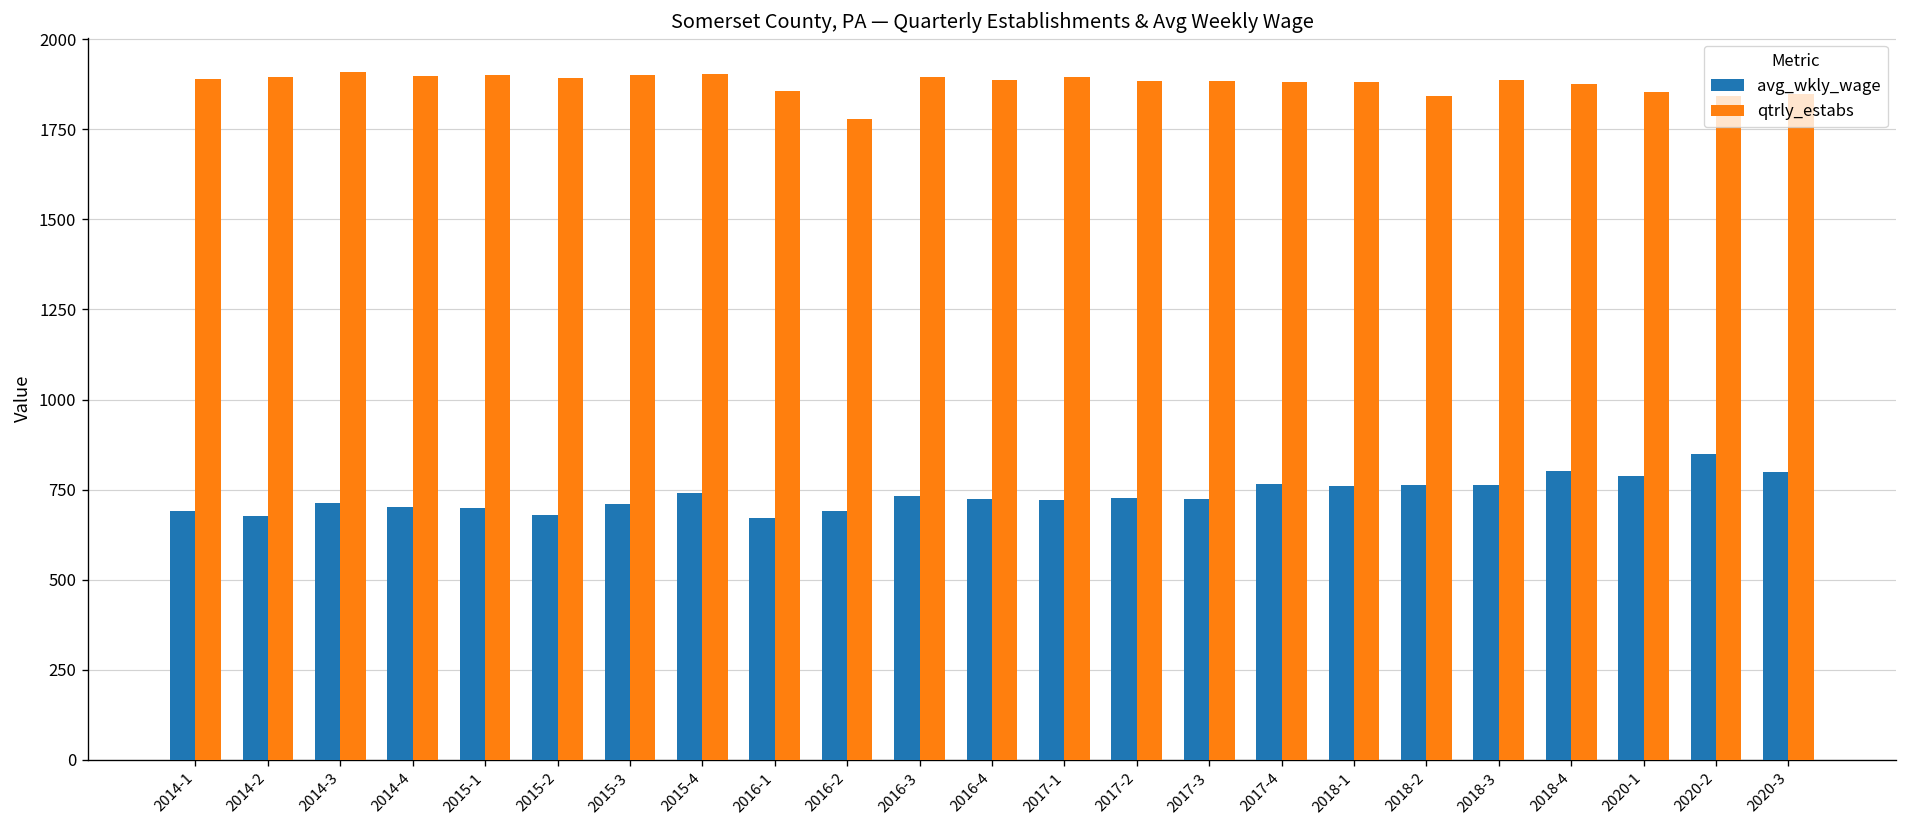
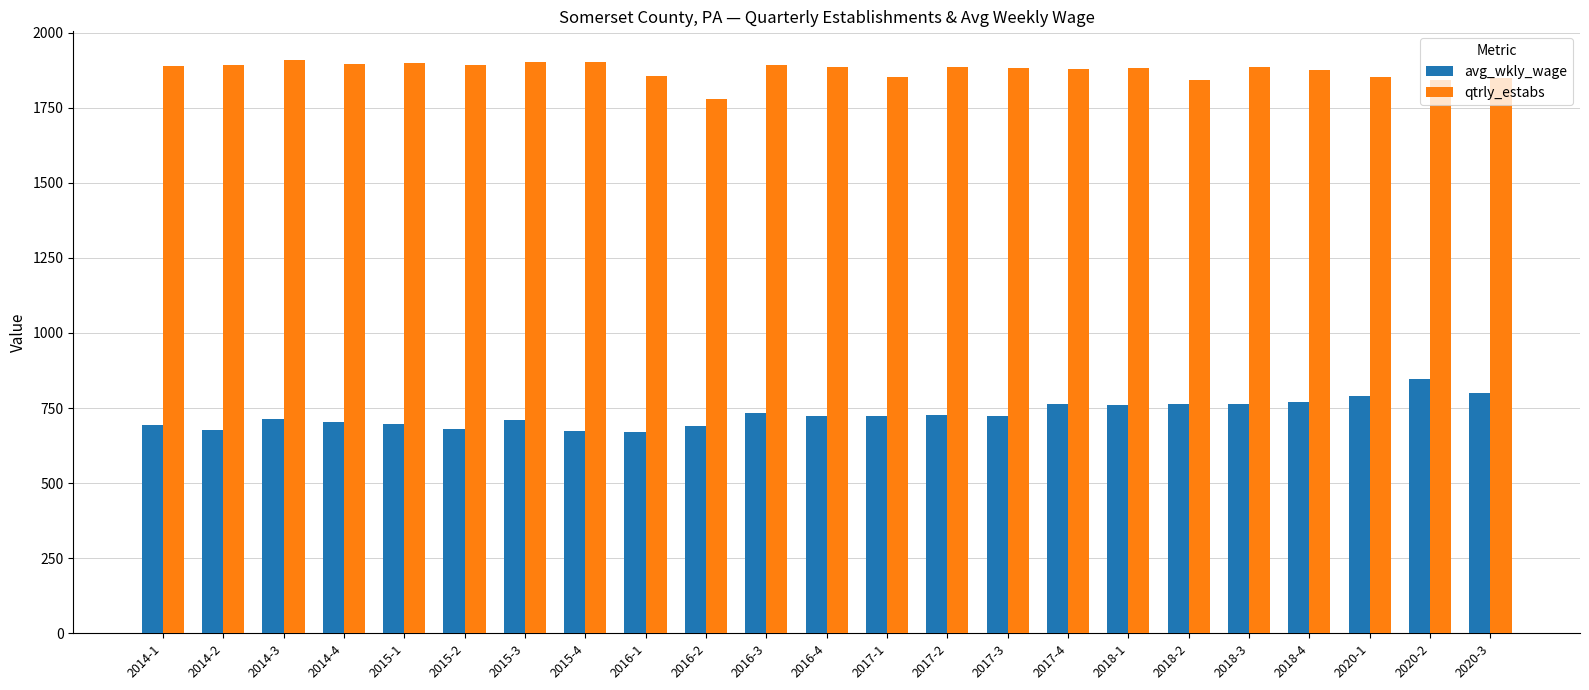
  {
    "avg_wkly_wage": {
      "2014-1": 690,
      "2014-2": 680,
      "2014-3": 710,
      "2014-4": 700,
      "2015-1": 700,
      "2015-2": 680,
      "2015-3": 710,
-     "2015-4": 740,
+     "2015-4": 670,
      "2016-1": 670,
      "2016-2": 690,
      "2016-3": 730,
      "2016-4": 720,
      "2017-1": 720,
      "2017-2": 730,
      "2017-3": 720,
      "2017-4": 770,
      "2018-1": 760,
      "2018-2": 760,
      "2018-3": 760,
-     "2018-4": 800,
+     "2018-4": 770,
      "2020-1": 790,
      "2020-2": 850,
      "2020-3": 800
    },
    "qtrly_estabs": {
      "2014-1": 1890,
      "2014-2": 1890,
      "2014-3": 1910,
      "2014-4": 1900,
      "2015-1": 1900,
      "2015-2": 1890,
      "2015-3": 1900,
      "2015-4": 1900,
      "2016-1": 1860,
      "2016-2": 1780,
      "2016-3": 1890,
      "2016-4": 1890,
-     "2017-1": 1900,
+     "2017-1": 1850,
      "2017-2": 1890,
      "2017-3": 1880,
      "2017-4": 1880,
      "2018-1": 1880,
      "2018-2": 1840,
      "2018-3": 1890,
      "2018-4": 1880,
      "2020-1": 1850
    }
  }
